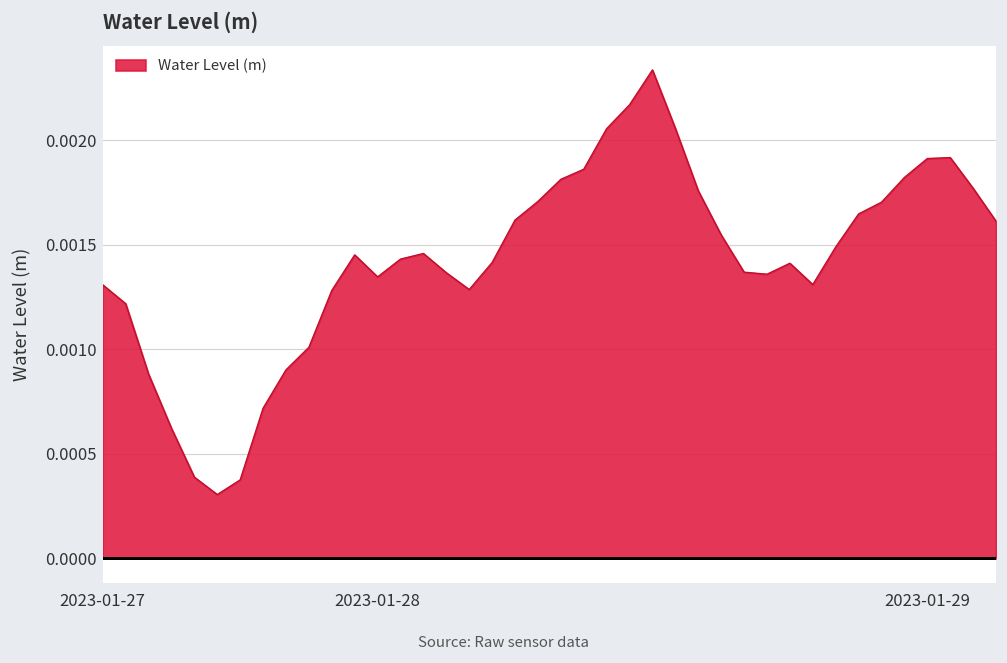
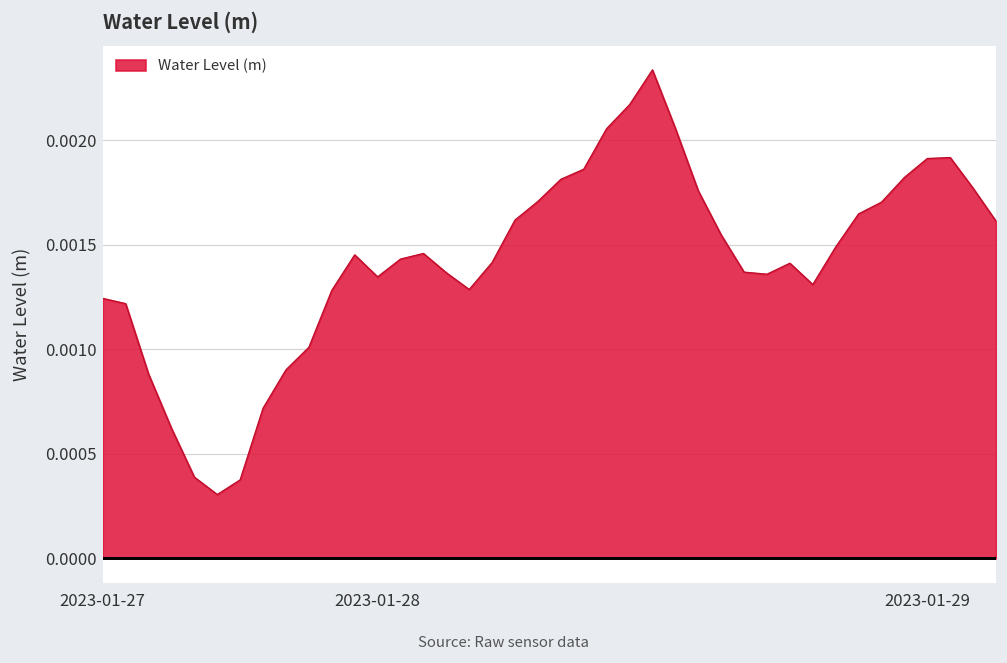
  {
-   "2023-01-27": 0.00131,
+   "2023-01-27": 0.00124,
    "2023-01-28": 0.00135,
    "2023-01-29": 0.00191
  }
